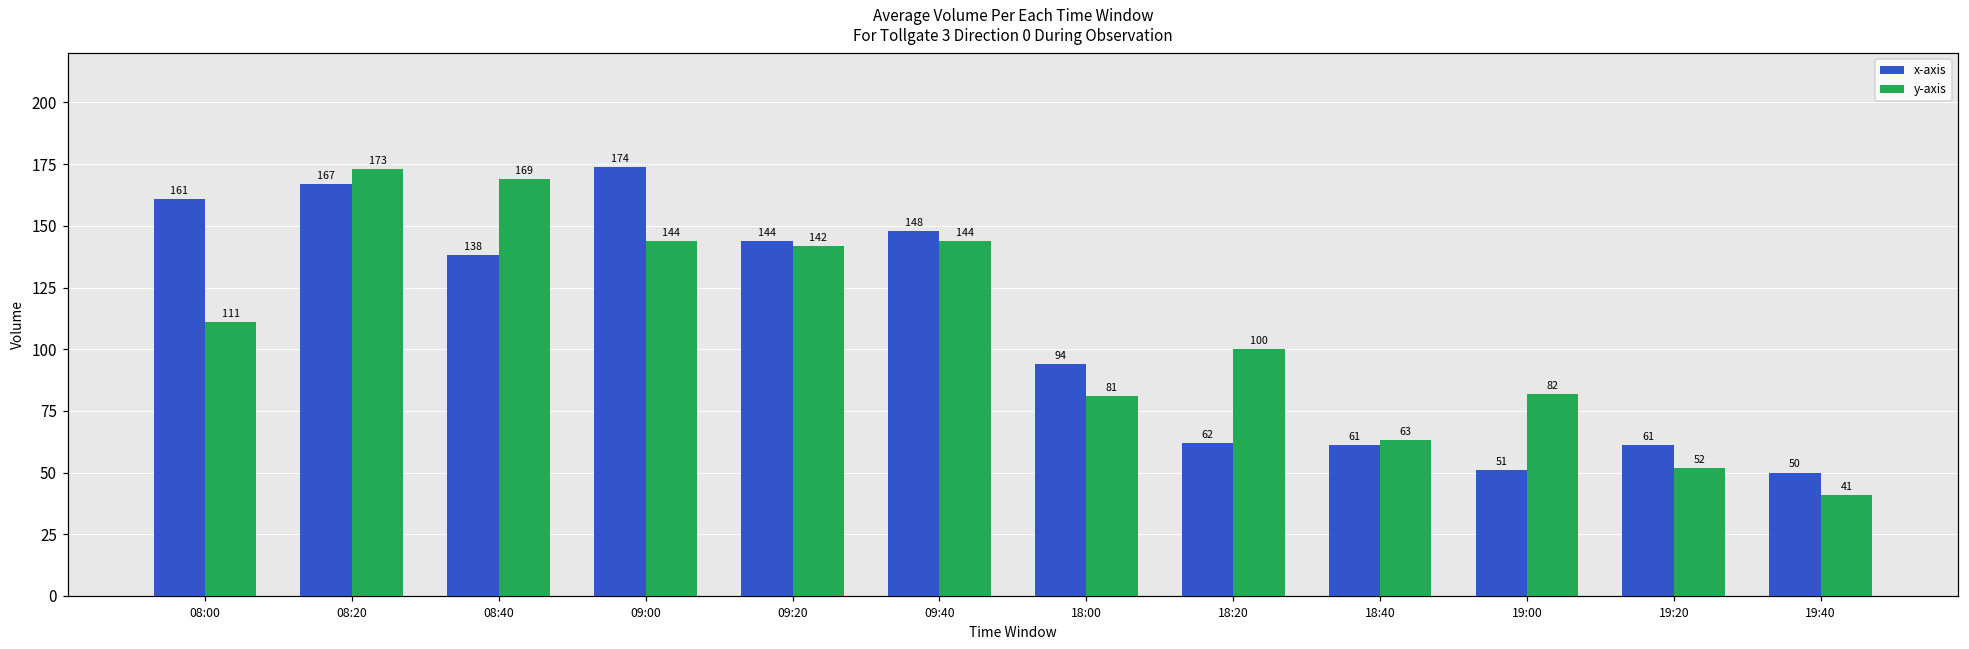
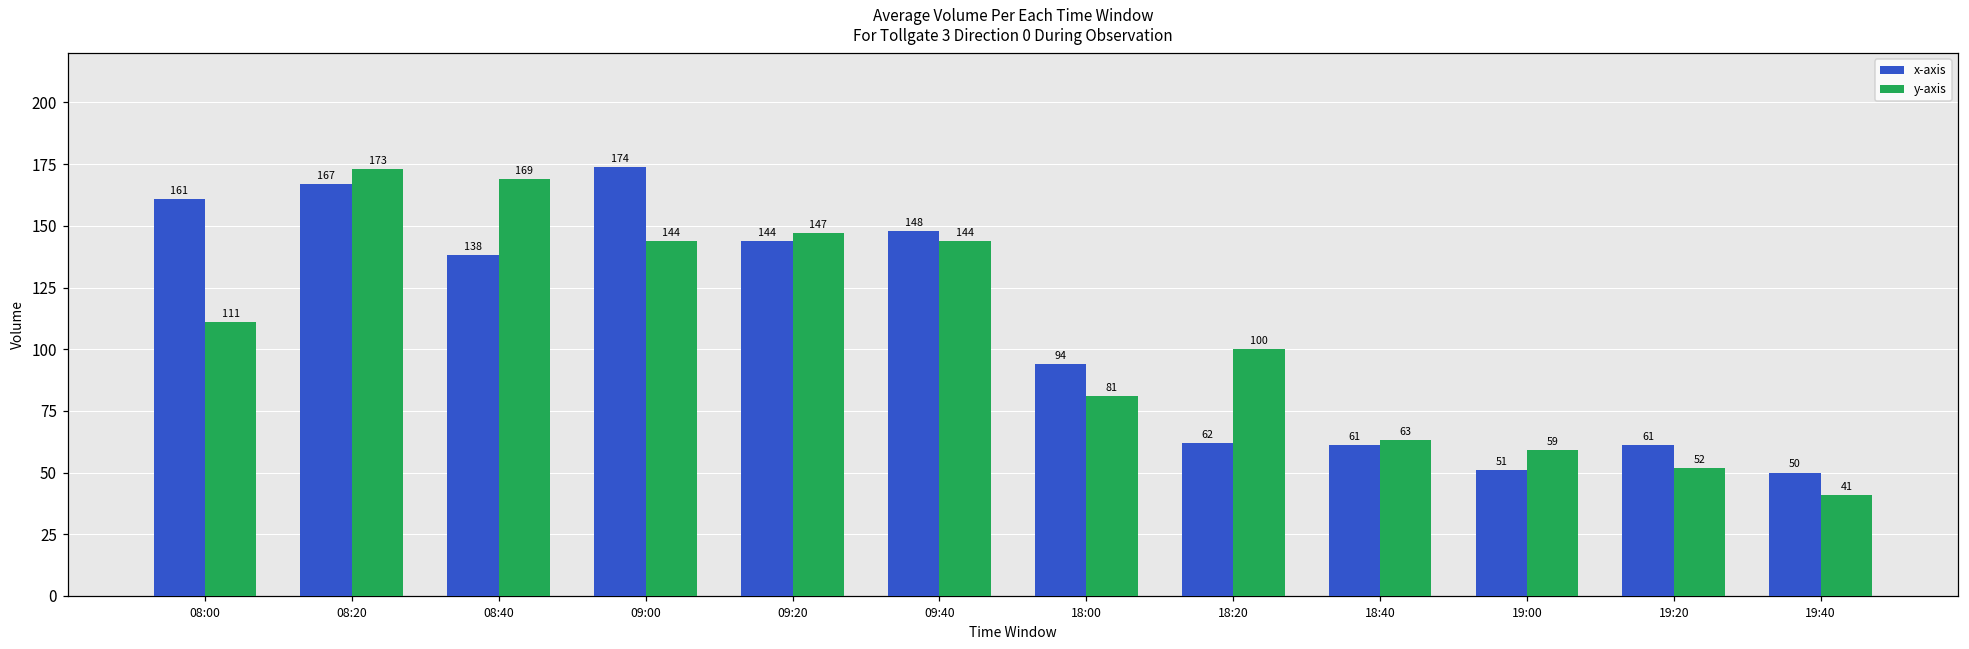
  {
    "x-axis": {
      "08:00": 161,
      "08:20": 167,
      "08:40": 138,
      "09:00": 174,
      "09:20": 144,
      "09:40": 148,
      "18:00": 94,
      "18:20": 62,
      "18:40": 61,
      "19:00": 51,
      "19:20": 61,
      "19:40": 50
    },
    "y-axis": {
      "08:00": 111,
      "08:20": 173,
      "08:40": 169,
      "09:00": 144,
-     "09:20": 142,
+     "09:20": 147,
      "09:40": 144,
      "18:00": 81,
      "18:20": 100,
      "18:40": 63,
-     "19:00": 82,
+     "19:00": 59,
      "19:20": 52,
      "19:40": 41
    }
  }
